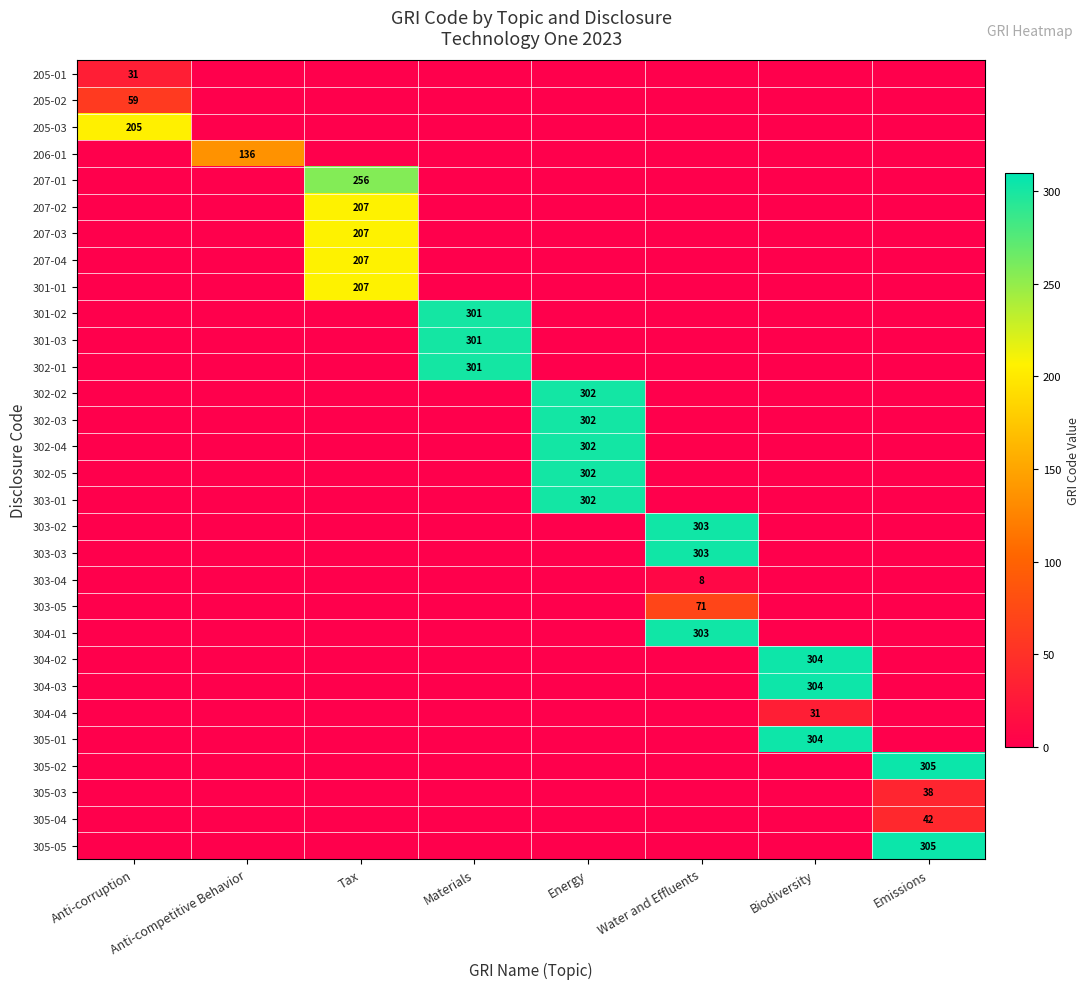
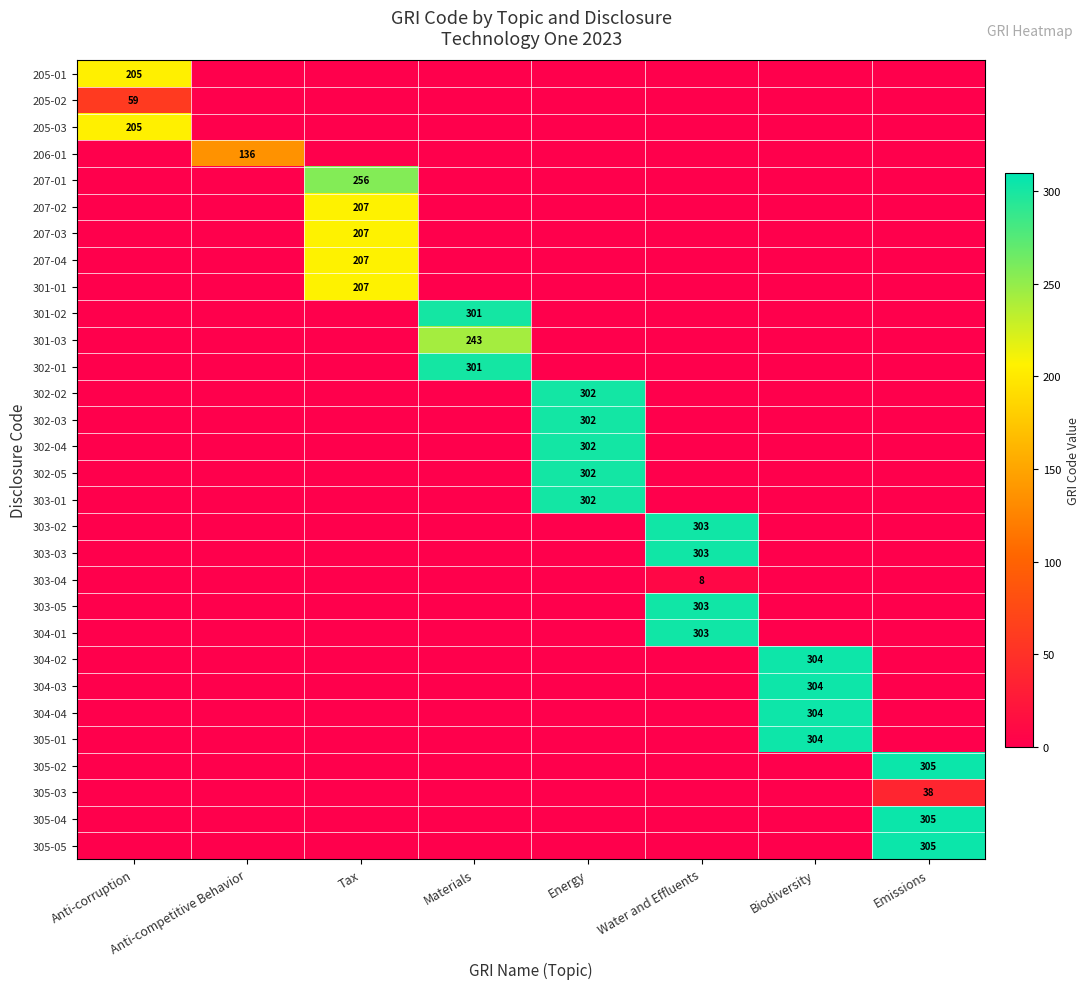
  {
    "205-01": {
-     "Anti-corruption": 31
+     "Anti-corruption": 205
    },
    "205-02": {
      "Anti-corruption": 59
    },
    "205-03": {
      "Anti-corruption": 205
    },
    "206-01": {
      "Anti-competitive Behavior": 136
    },
    "207-01": {
      "Tax": 256
    },
    "207-02": {
      "Tax": 207
    },
    "207-03": {
      "Tax": 207
    },
    "207-04": {
      "Tax": 207
    },
    "301-01": {
      "Tax": 207
    },
    "301-02": {
      "Materials": 301
    },
    "301-03": {
-     "Materials": 301
+     "Materials": 243
    },
    "302-01": {
      "Materials": 301
    },
    "302-02": {
      "Energy": 302
    },
    "302-03": {
      "Energy": 302
    },
    "302-04": {
      "Energy": 302
    },
    "302-05": {
      "Energy": 302
    },
    "303-01": {
      "Energy": 302
    },
    "303-02": {
      "Water and Effluents": 303
    },
    "303-03": {
      "Water and Effluents": 303
    },
    "303-04": {
      "Water and Effluents": 8
    },
    "303-05": {
-     "Water and Effluents": 71
+     "Water and Effluents": 303
    },
    "304-01": {
      "Water and Effluents": 303
    },
    "304-02": {
      "Biodiversity": 304
    },
    "304-03": {
      "Biodiversity": 304
    },
    "304-04": {
-     "Biodiversity": 31
+     "Biodiversity": 304
    },
    "305-01": {
      "Biodiversity": 304
    },
    "305-02": {
      "Emissions": 305
    },
    "305-03": {
      "Emissions": 38
    },
    "305-04": {
-     "Emissions": 42
+     "Emissions": 305
    },
    "305-05": {
      "Emissions": 305
    }
  }
